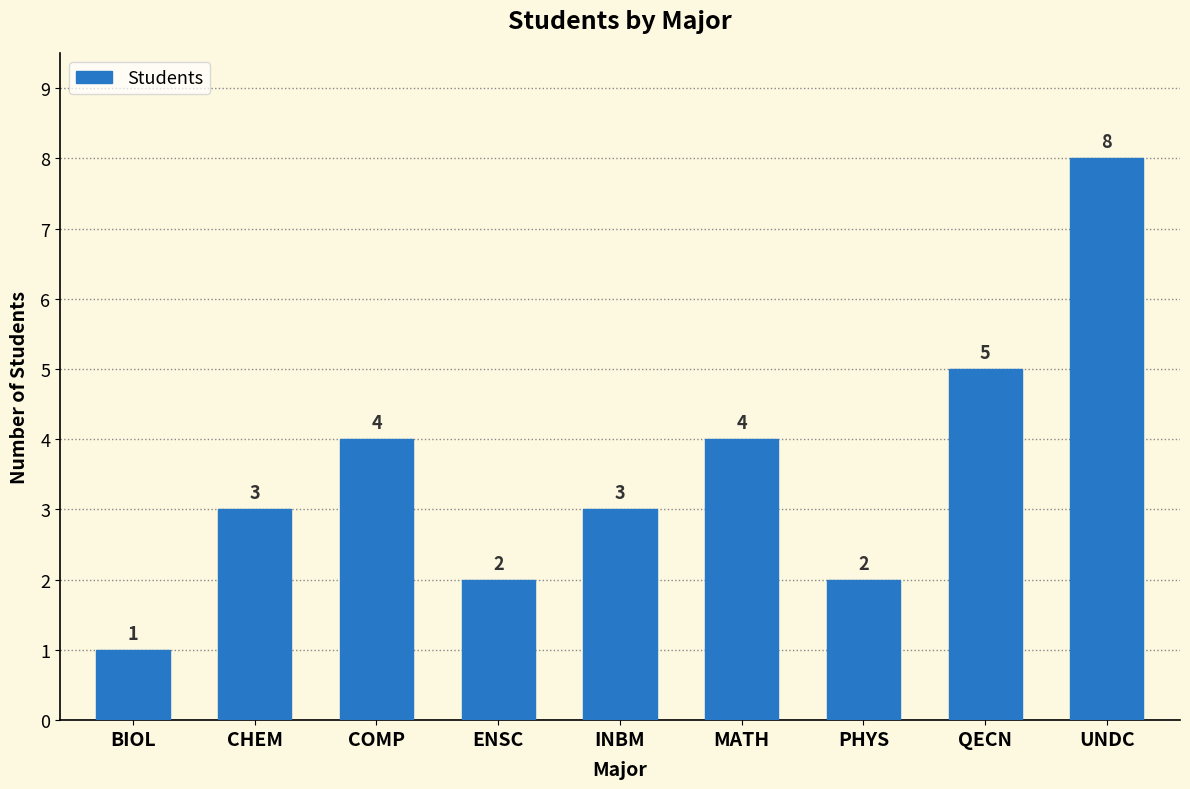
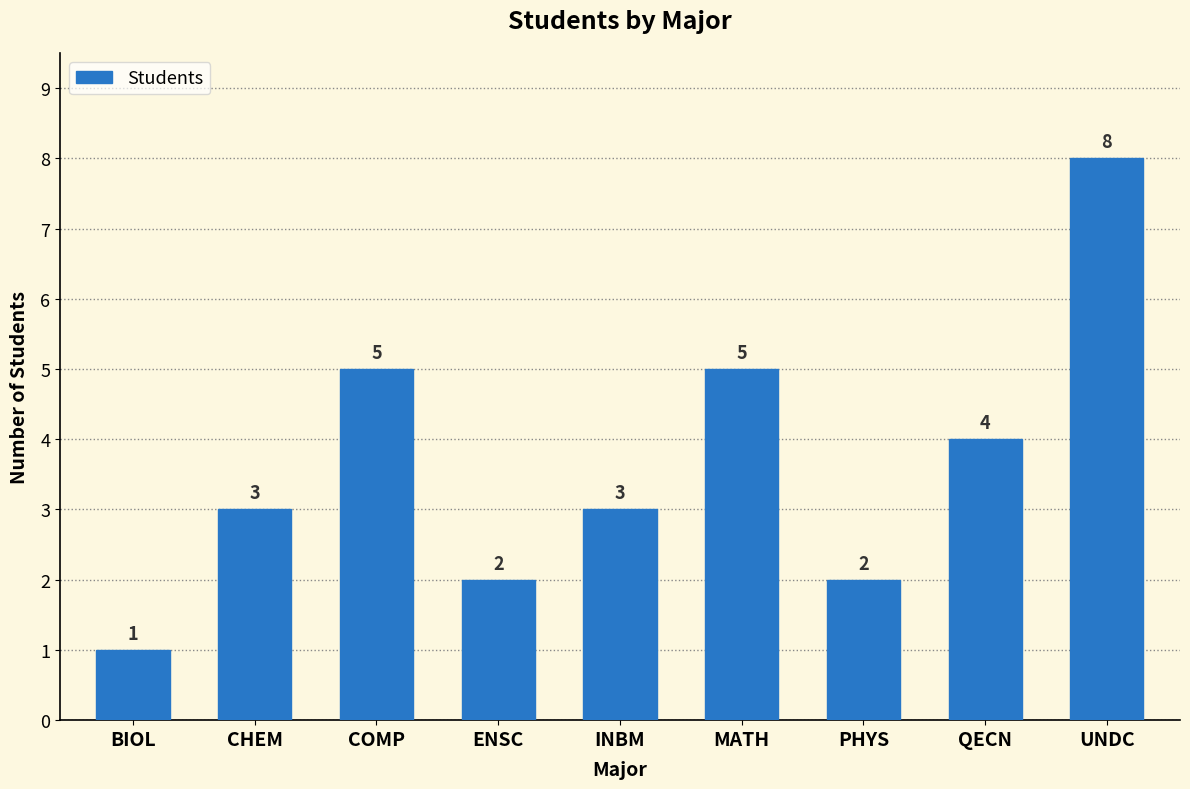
  {
    "BIOL": 1,
    "CHEM": 3,
-   "COMP": 4,
+   "COMP": 5,
    "ENSC": 2,
    "INBM": 3,
-   "MATH": 4,
+   "MATH": 5,
    "PHYS": 2,
-   "QECN": 5,
+   "QECN": 4,
    "UNDC": 8
  }
